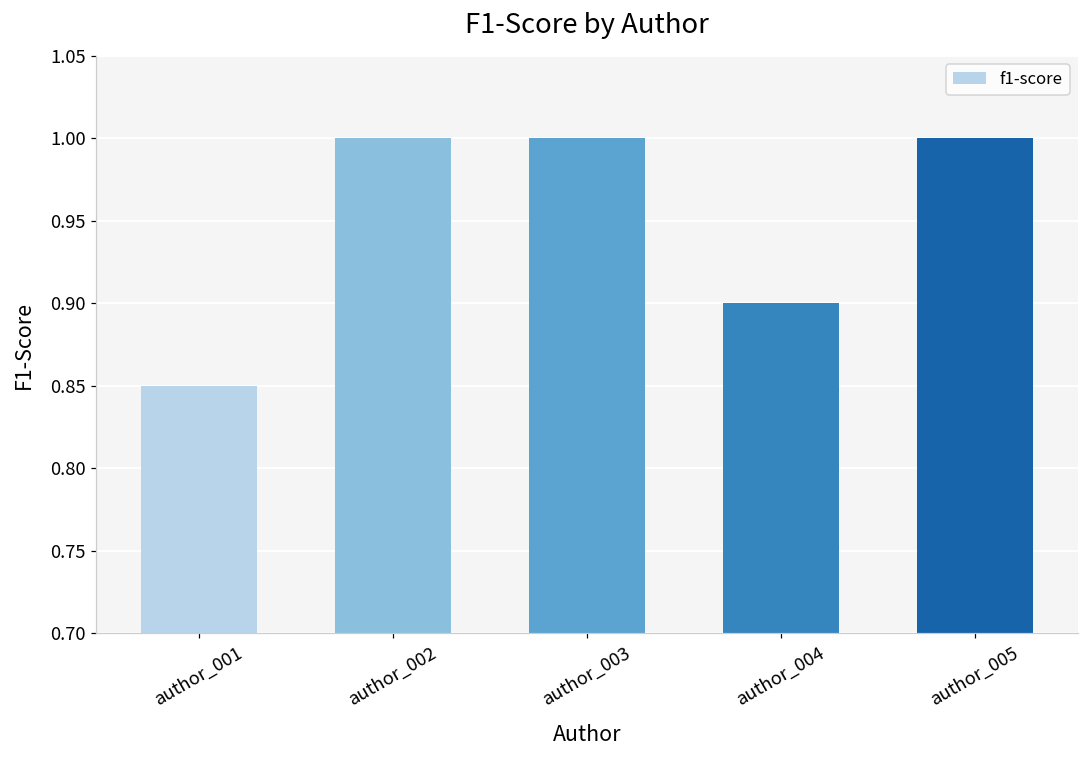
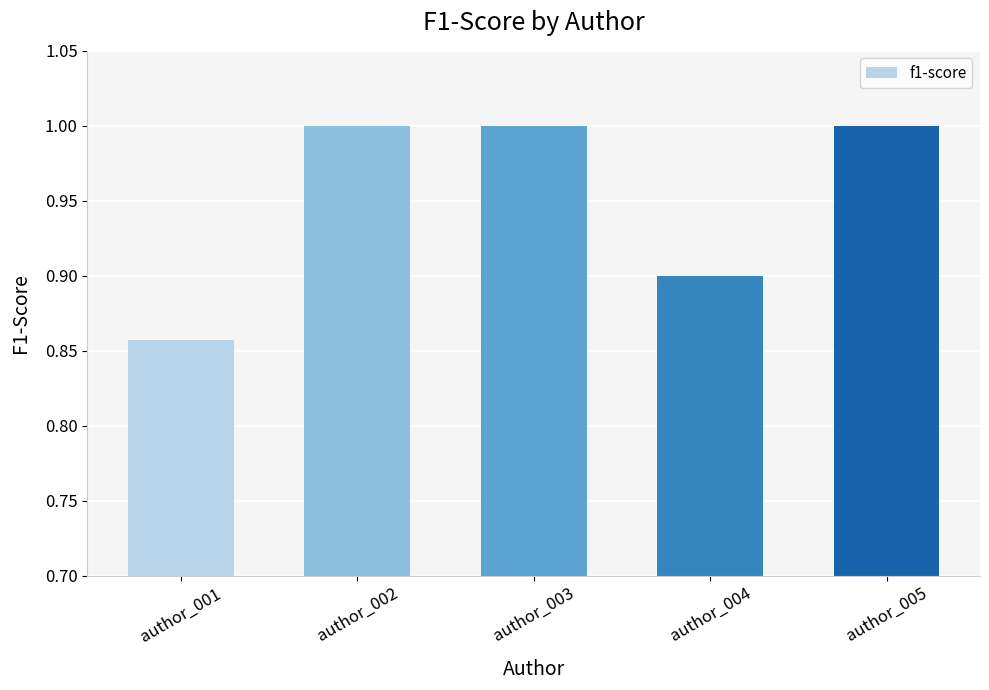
  {
-   "author_001": 0.850,
+   "author_001": 0.857,
    "author_002": 1.000,
    "author_003": 1.000,
    "author_004": 0.900,
    "author_005": 1.000
  }
